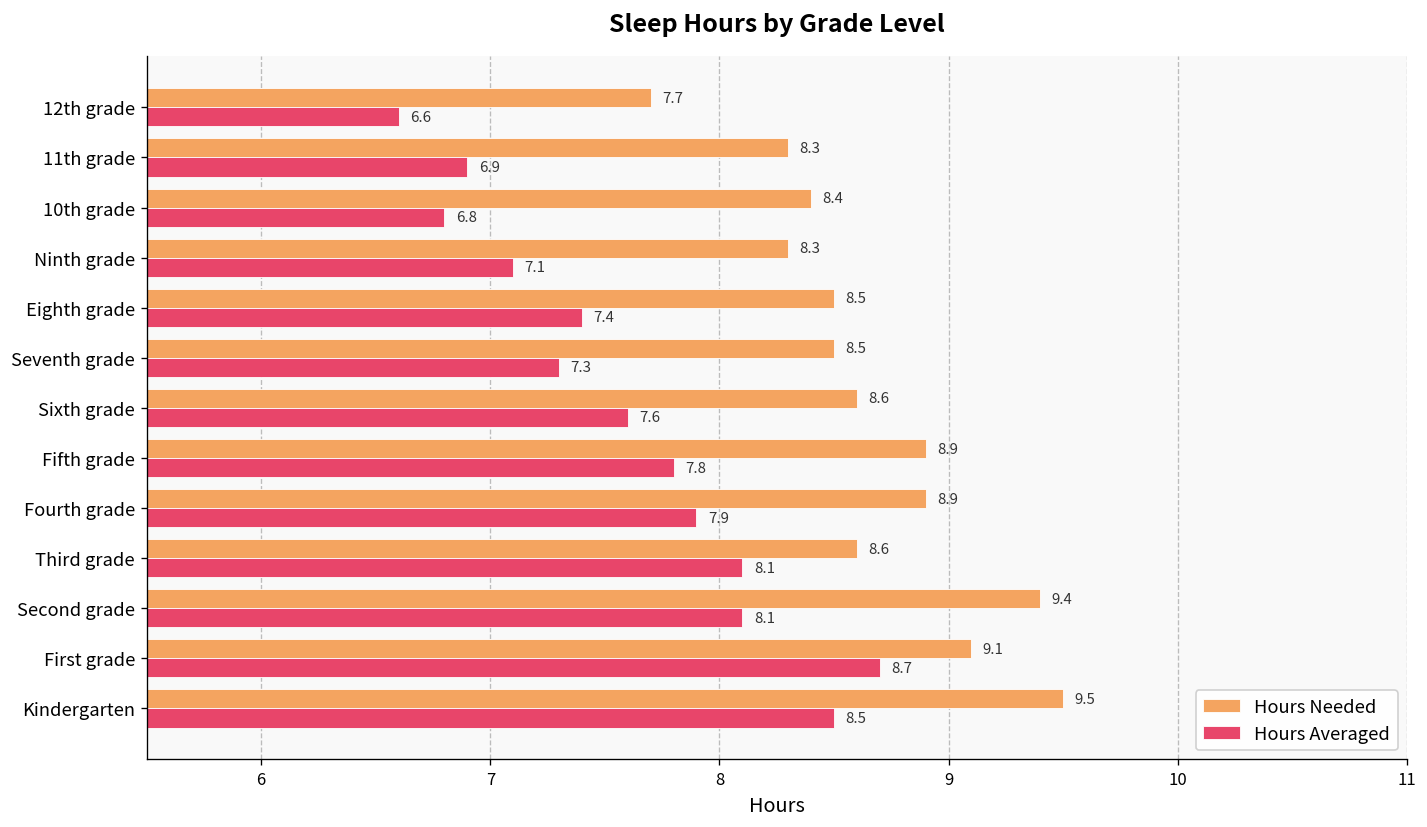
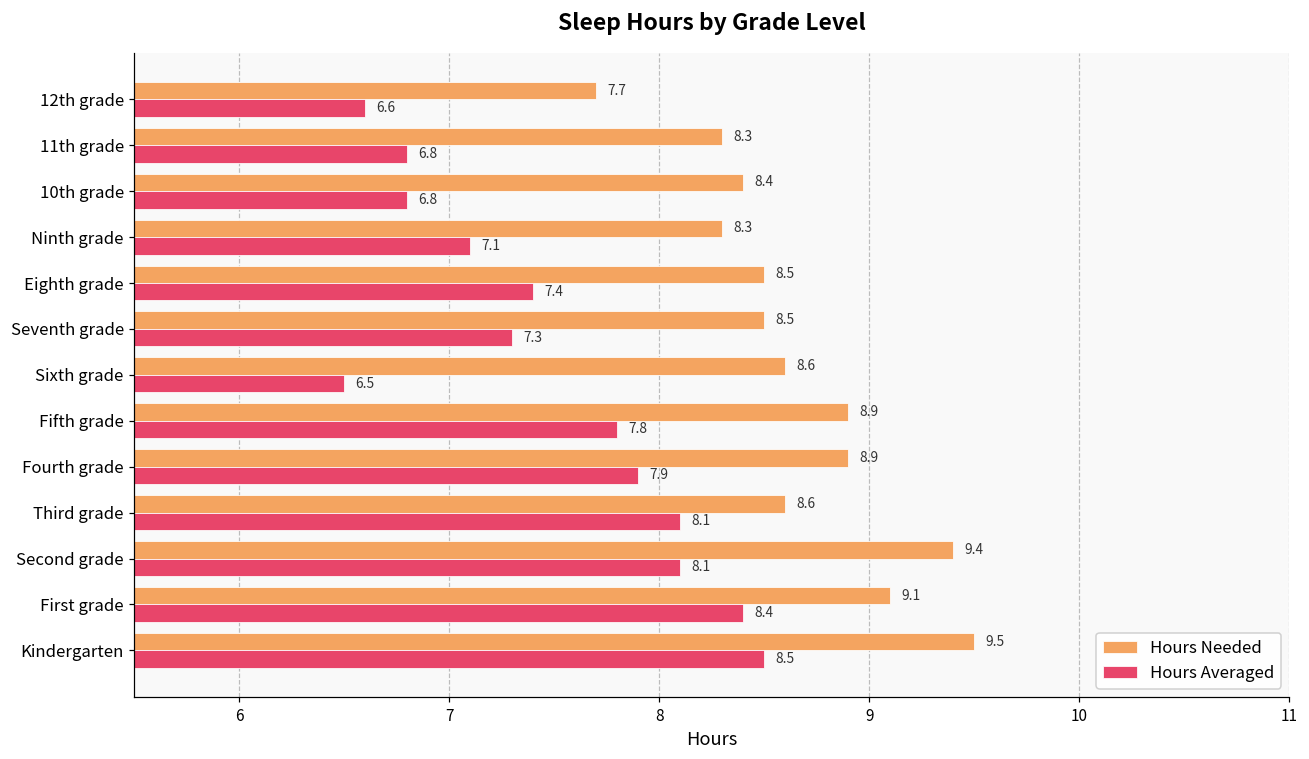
  {
    "Hours Needed": {
      "12th grade": 7.7,
      "11th grade": 8.3,
      "10th grade": 8.4,
      "Ninth grade": 8.3,
      "Eighth grade": 8.5,
      "Seventh grade": 8.5,
      "Sixth grade": 8.6,
      "Fifth grade": 8.9,
      "Fourth grade": 8.9,
      "Third grade": 8.6,
      "Second grade": 9.4,
      "First grade": 9.1,
      "Kindergarten": 9.5
    },
    "Hours Averaged": {
      "12th grade": 6.6,
-     "11th grade": 6.9,
+     "11th grade": 6.8,
      "10th grade": 6.8,
      "Ninth grade": 7.1,
      "Eighth grade": 7.4,
      "Seventh grade": 7.3,
-     "Sixth grade": 7.6,
+     "Sixth grade": 6.5,
      "Fifth grade": 7.8,
      "Fourth grade": 7.9,
      "Third grade": 8.1,
      "Second grade": 8.1,
-     "First grade": 8.7,
+     "First grade": 8.4,
      "Kindergarten": 8.5
    }
  }
